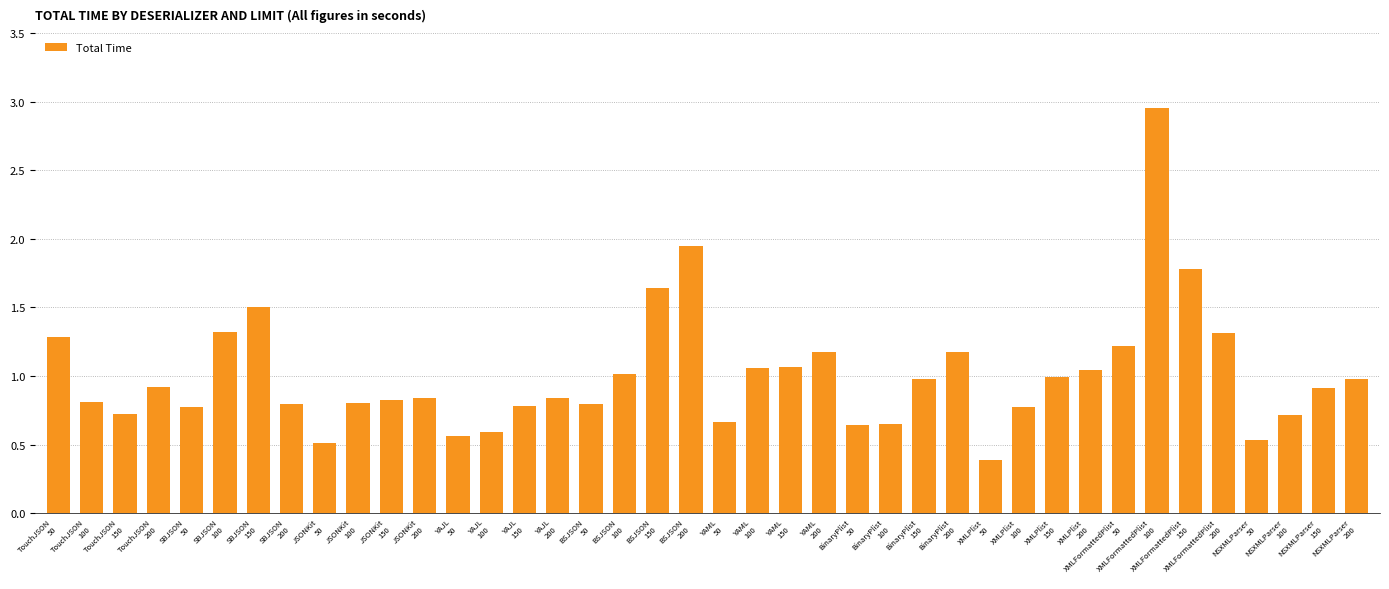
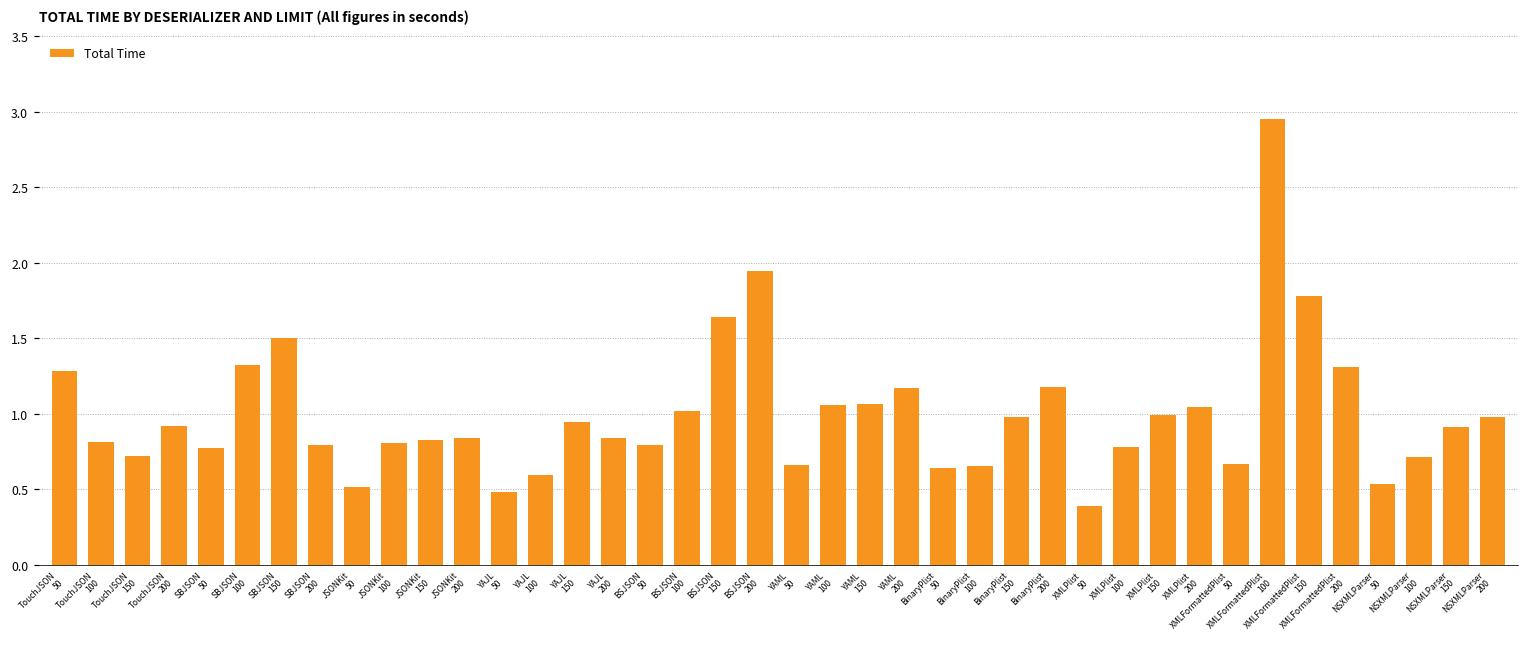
  {
    "TouchJSON 50": 1.28,
    "TouchJSON 100": 0.81,
    "TouchJSON 150": 0.72,
    "TouchJSON 200": 0.92,
    "SBJSON 50": 0.77,
    "SBJSON 100": 1.32,
    "SBJSON 150": 1.50,
    "SBJSON 200": 0.79,
    "JSONKit 50": 0.51,
    "JSONKit 100": 0.80,
    "JSONKit 150": 0.83,
    "JSONKit 200": 0.84,
-   "YAJL 50": 0.56,
+   "YAJL 50": 0.48,
    "YAJL 100": 0.59,
-   "YAJL 150": 0.78,
+   "YAJL 150": 0.95,
    "YAJL 200": 0.84,
    "BSJSON 50": 0.79,
    "BSJSON 100": 1.02,
    "BSJSON 150": 1.64,
    "BSJSON 200": 1.94,
    "YAML 50": 0.66,
    "YAML 100": 1.05,
    "YAML 150": 1.06,
    "YAML 200": 1.17,
    "BinaryPlist 50": 0.64,
    "BinaryPlist 100": 0.65,
    "BinaryPlist 150": 0.97,
    "BinaryPlist 200": 1.18,
    "XMLPlist 50": 0.39,
    "XMLPlist 100": 0.78,
    "XMLPlist 150": 0.99,
    "XMLPlist 200": 1.04,
-   "XMLFormattedPlist 50": 1.22,
+   "XMLFormattedPlist 50": 0.66,
    "XMLFormattedPlist 100": 2.95,
    "XMLFormattedPlist 150": 1.78,
    "XMLFormattedPlist 200": 1.31,
    "NSXMLParser 50": 0.54,
    "NSXMLParser 100": 0.72,
    "NSXMLParser 150": 0.91,
    "NSXMLParser 200": 0.98
  }
